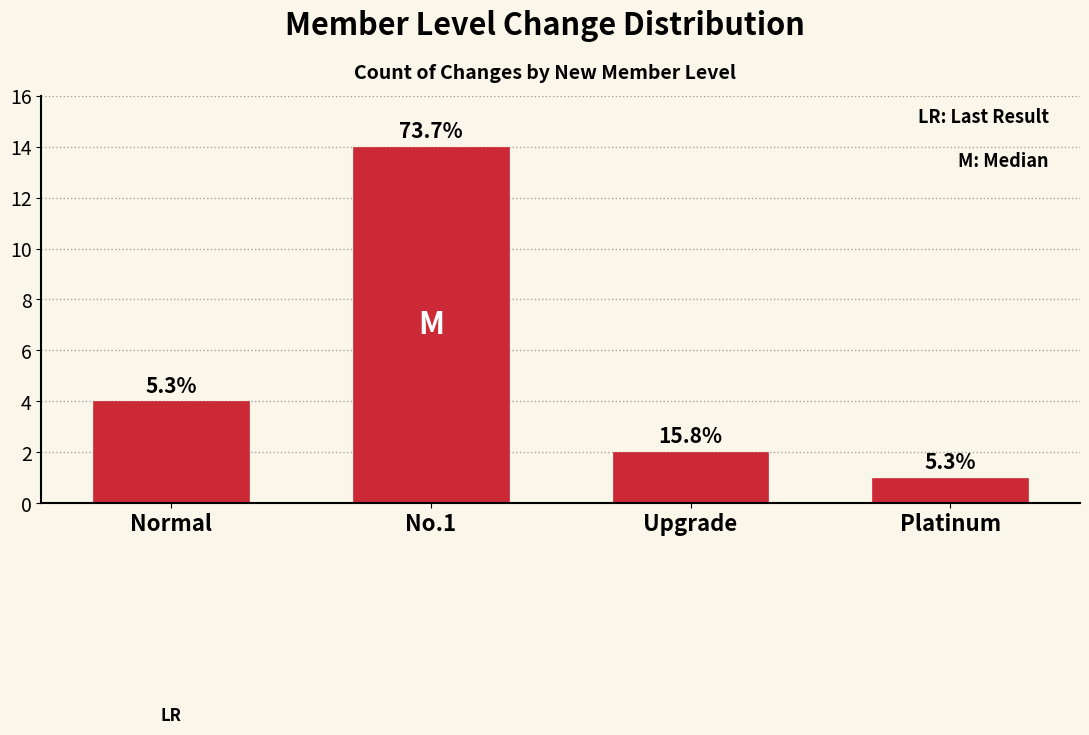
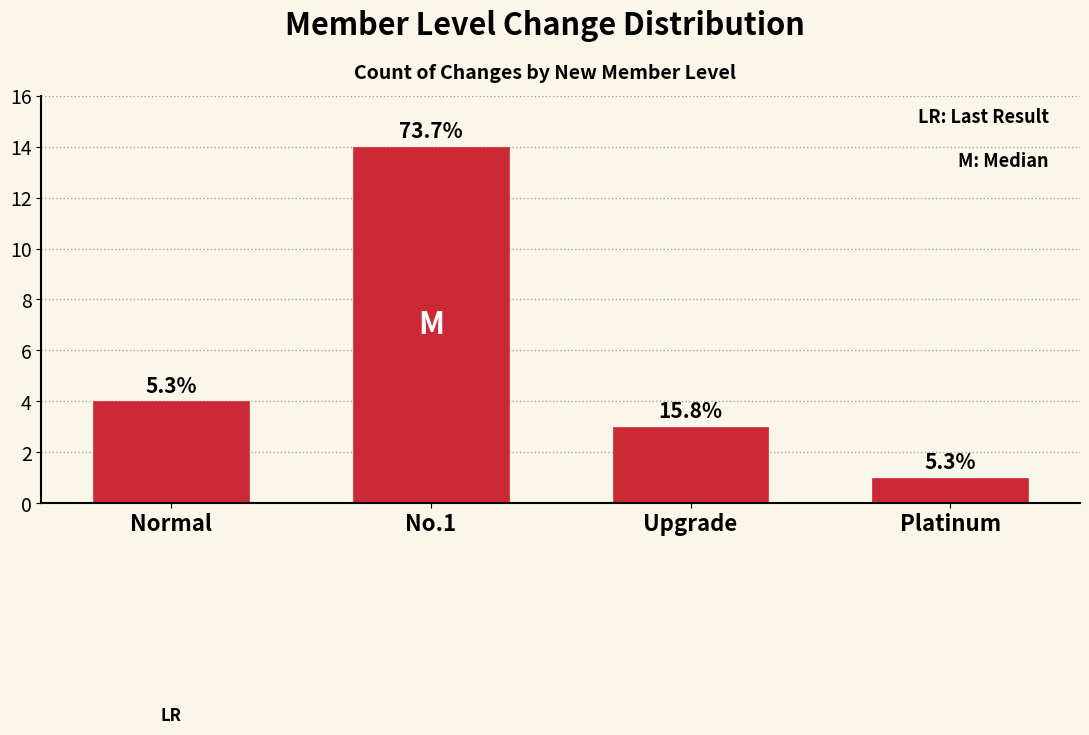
  {
-   "Upgrade": 2
+   "Upgrade": 3
  }
